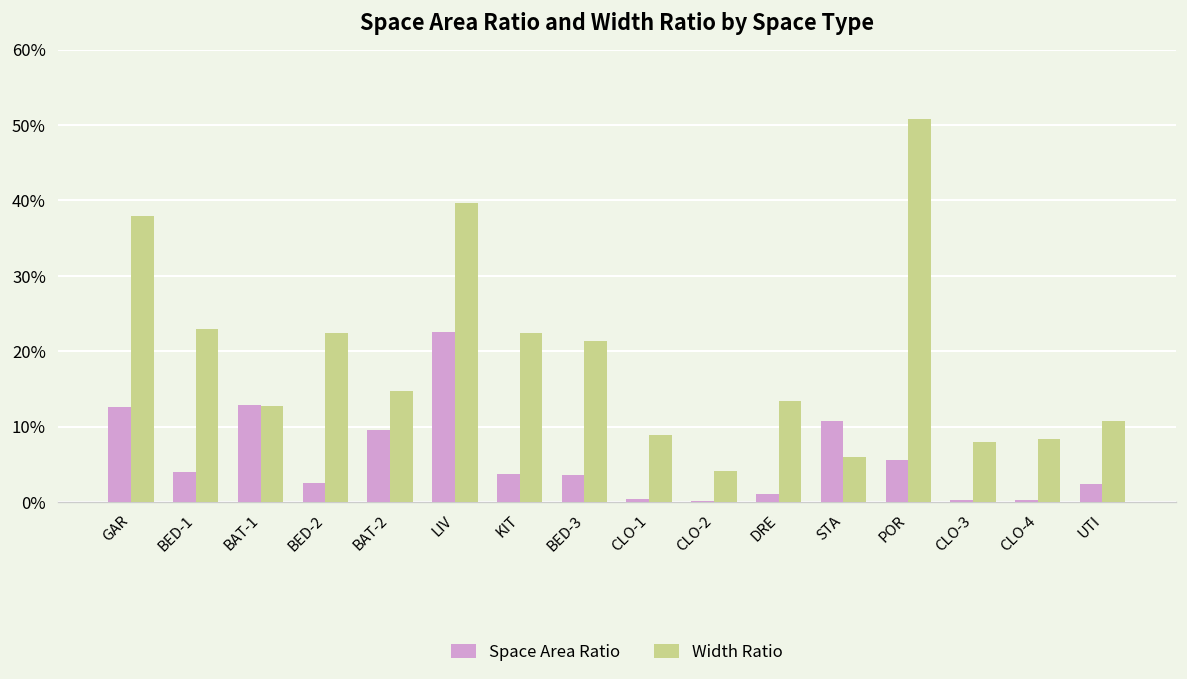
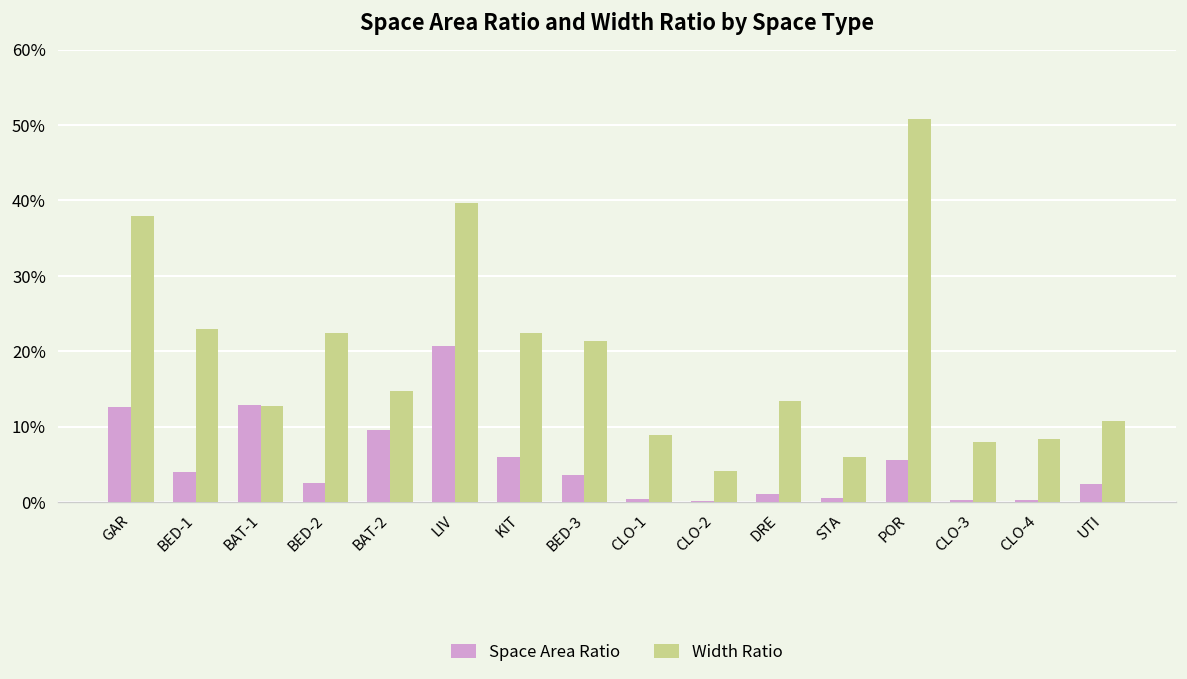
  {
    "Space Area Ratio": {
      "GAR": "13%",
      "BED-1": "4%",
      "BAT-1": "13%",
      "BED-2": "2%",
      "BAT-2": "10%",
-     "LIV": "22%",
-     "KIT": "4%",
+     "LIV": "21%",
+     "KIT": "6%",
      "BED-3": "4%",
      "DRE": "1%",
-     "STA": "11%",
+     "STA": "0%",
      "POR": "6%",
      "UTI": "2%"
    },
    "Width Ratio": {
      "GAR": "38%",
      "BED-1": "23%",
      "BAT-1": "13%",
      "BED-2": "22%",
      "BAT-2": "15%",
      "LIV": "40%",
      "KIT": "22%",
      "BED-3": "21%",
      "CLO-1": "9%",
      "CLO-2": "4%",
      "DRE": "13%",
      "STA": "6%",
      "POR": "51%",
      "CLO-3": "8%",
      "CLO-4": "8%",
      "UTI": "11%"
    }
  }
